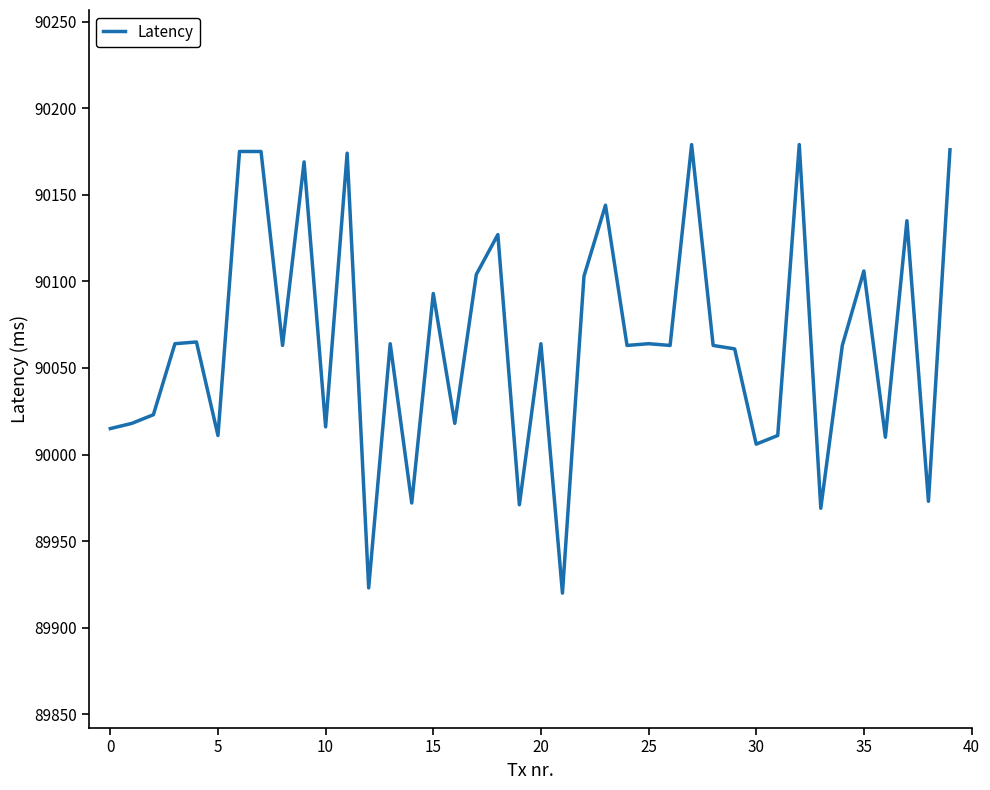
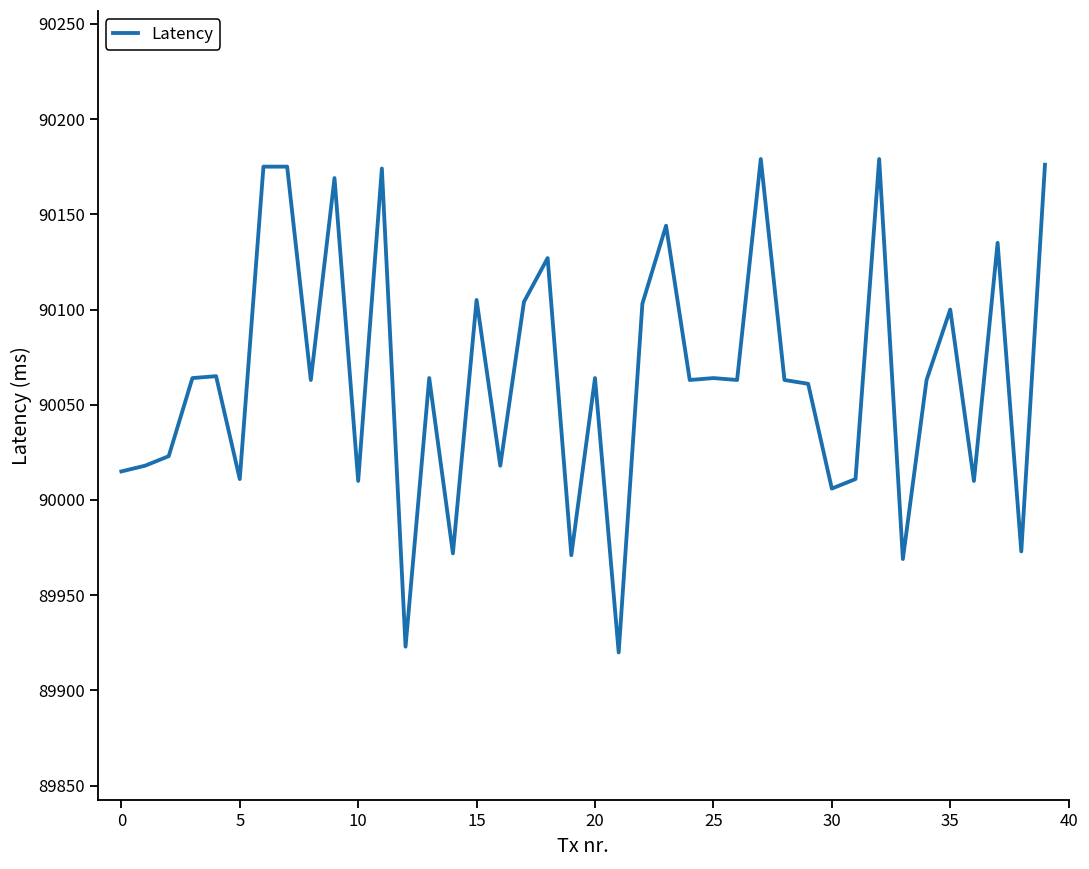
  {
    "0": 90015,
    "5": 90011,
-   "10": 90016,
-   "15": 90093,
+   "10": 90010,
+   "15": 90105,
    "20": 90064,
    "25": 90064,
    "30": 90006,
-   "35": 90106
+   "35": 90100
  }
